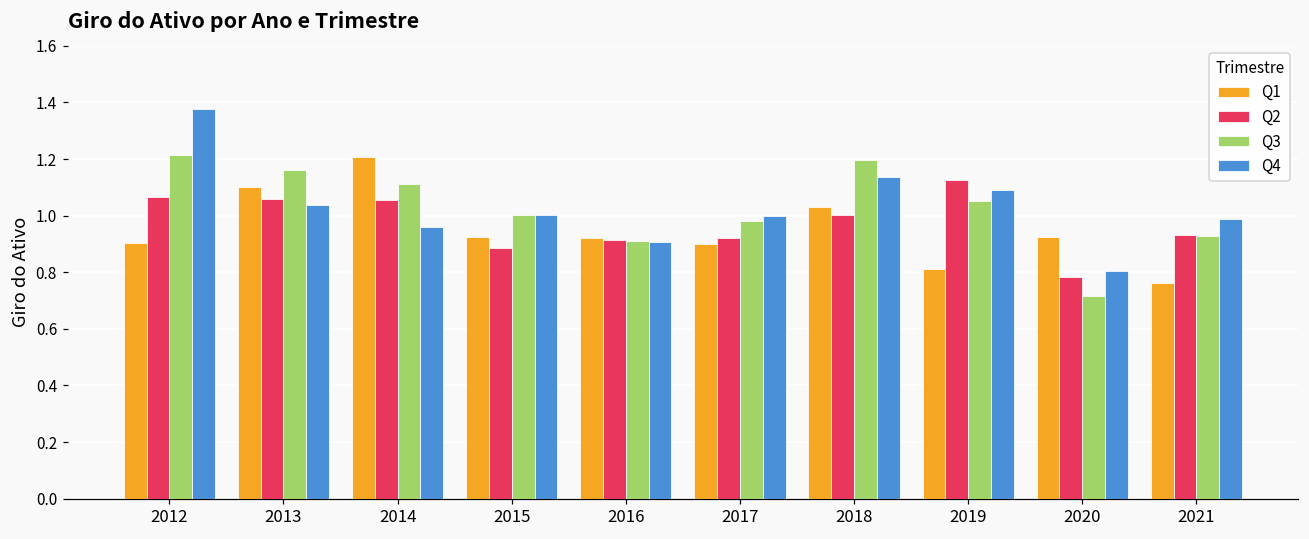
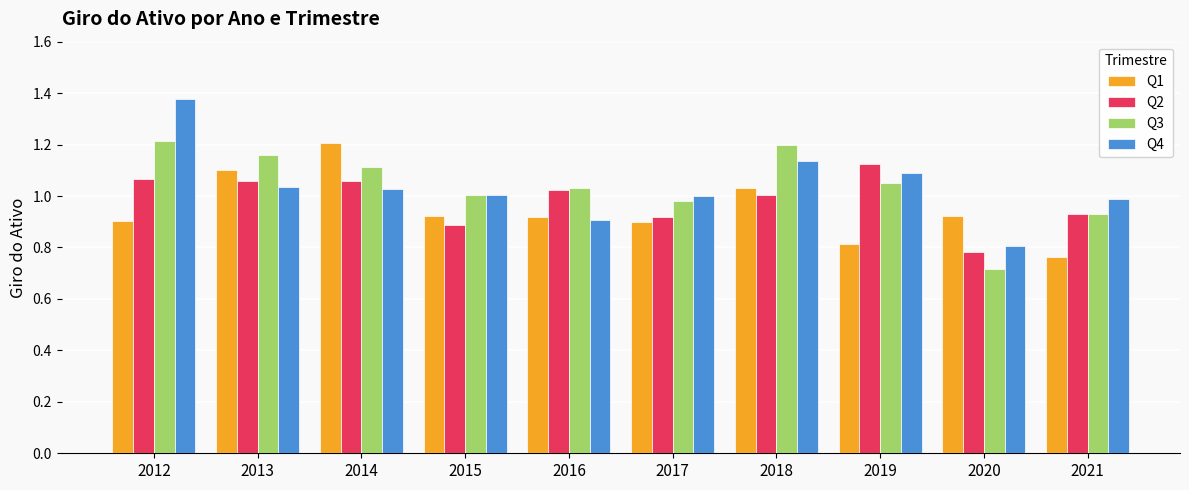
  {
    "Q1": {
      "2012": 0.90,
      "2013": 1.10,
      "2014": 1.21,
      "2015": 0.92,
      "2016": 0.92,
      "2017": 0.90,
      "2018": 1.03,
      "2019": 0.81,
      "2020": 0.92,
      "2021": 0.76
    },
    "Q2": {
      "2012": 1.07,
      "2013": 1.06,
      "2014": 1.06,
      "2015": 0.89,
-     "2016": 0.91,
+     "2016": 1.02,
      "2017": 0.92,
      "2018": 1.00,
      "2019": 1.13,
      "2020": 0.78,
      "2021": 0.93
    },
    "Q3": {
      "2012": 1.21,
      "2013": 1.16,
      "2014": 1.11,
      "2015": 1.00,
-     "2016": 0.91,
+     "2016": 1.03,
      "2017": 0.98,
      "2018": 1.20,
      "2019": 1.05,
      "2020": 0.72,
      "2021": 0.93
    },
    "Q4": {
      "2012": 1.38,
      "2013": 1.04,
-     "2014": 0.96,
+     "2014": 1.03,
      "2015": 1.00,
      "2016": 0.91,
      "2017": 1.00,
      "2018": 1.14,
      "2019": 1.09,
      "2020": 0.80,
      "2021": 0.99
    }
  }
